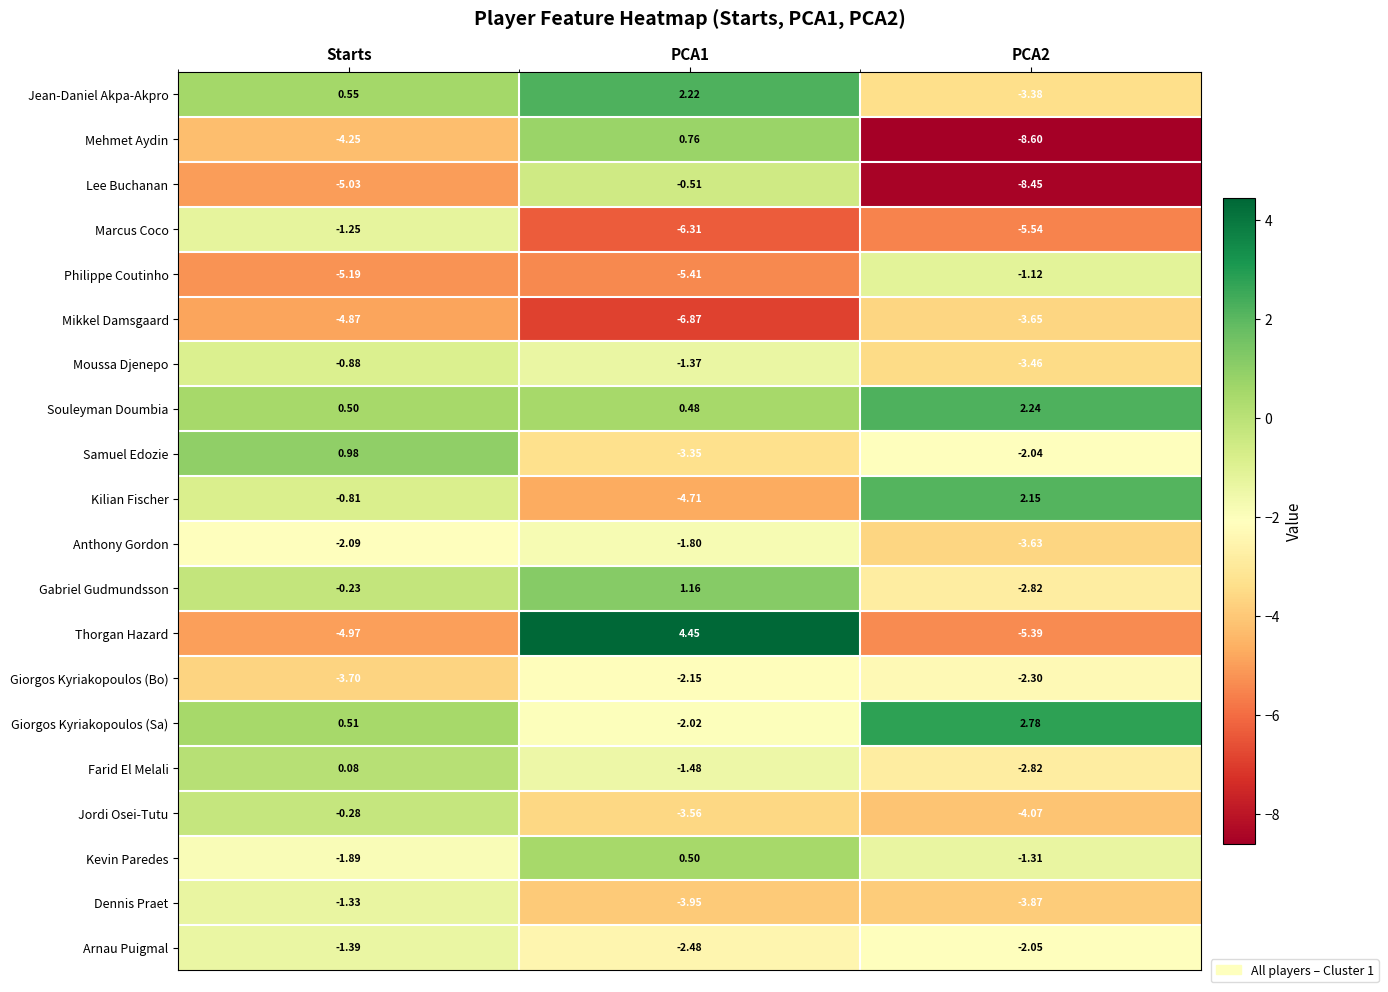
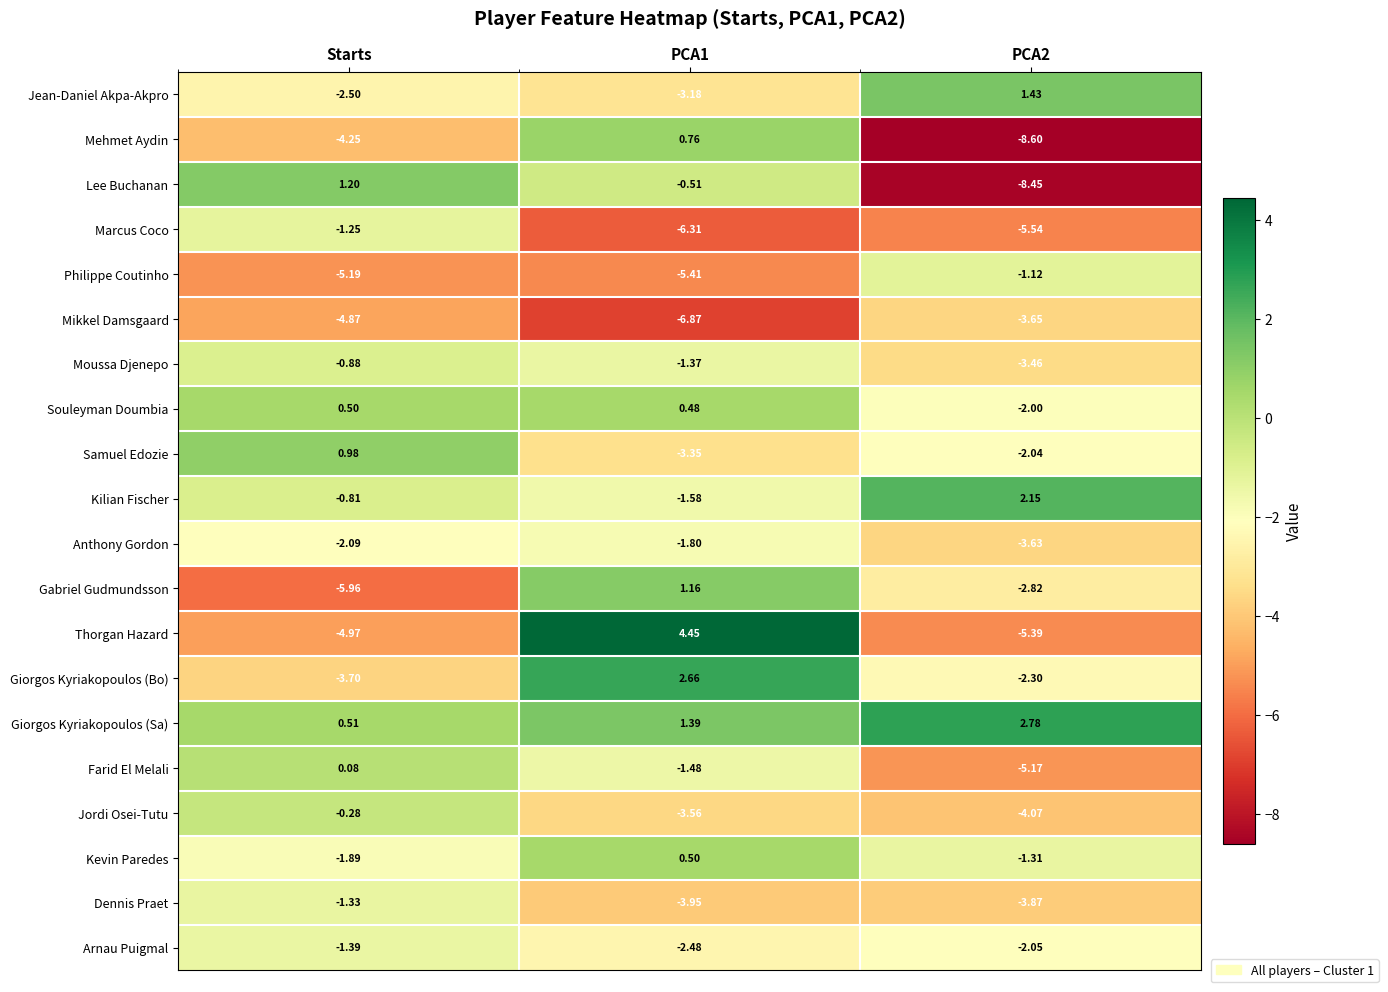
  {
    "Jean-Daniel Akpa-Akpro": {
-     "Starts": 0.55,
-     "PCA1": 2.22,
-     "PCA2": -3.38
+     "Starts": -2.50,
+     "PCA1": -3.18,
+     "PCA2": 1.43
    },
    "Mehmet Aydin": {
      "Starts": -4.25,
      "PCA1": 0.76,
      "PCA2": -8.60
    },
    "Lee Buchanan": {
-     "Starts": -5.03,
+     "Starts": 1.20,
      "PCA1": -0.51,
      "PCA2": -8.45
    },
    "Marcus Coco": {
      "Starts": -1.25,
      "PCA1": -6.31,
      "PCA2": -5.54
    },
    "Philippe Coutinho": {
      "Starts": -5.19,
      "PCA1": -5.41,
      "PCA2": -1.12
    },
    "Mikkel Damsgaard": {
      "Starts": -4.87,
      "PCA1": -6.87,
      "PCA2": -3.65
    },
    "Moussa Djenepo": {
      "Starts": -0.88,
      "PCA1": -1.37,
      "PCA2": -3.46
    },
    "Souleyman Doumbia": {
      "Starts": 0.50,
      "PCA1": 0.48,
-     "PCA2": 2.24
+     "PCA2": -2.00
    },
    "Samuel Edozie": {
      "Starts": 0.98,
      "PCA1": -3.35,
      "PCA2": -2.04
    },
    "Kilian Fischer": {
      "Starts": -0.81,
-     "PCA1": -4.71,
+     "PCA1": -1.58,
      "PCA2": 2.15
    },
    "Anthony Gordon": {
      "Starts": -2.09,
      "PCA1": -1.80,
      "PCA2": -3.63
    },
    "Gabriel Gudmundsson": {
-     "Starts": -0.23,
+     "Starts": -5.96,
      "PCA1": 1.16,
      "PCA2": -2.82
    },
    "Thorgan Hazard": {
      "Starts": -4.97,
      "PCA1": 4.45,
      "PCA2": -5.39
    },
    "Giorgos Kyriakopoulos (Bo)": {
      "Starts": -3.70,
-     "PCA1": -2.15,
+     "PCA1": 2.66,
      "PCA2": -2.30
    },
    "Giorgos Kyriakopoulos (Sa)": {
      "Starts": 0.51,
-     "PCA1": -2.02,
+     "PCA1": 1.39,
      "PCA2": 2.78
    },
    "Farid El Melali": {
      "Starts": 0.08,
      "PCA1": -1.48,
-     "PCA2": -2.82
+     "PCA2": -5.17
    },
    "Jordi Osei-Tutu": {
      "Starts": -0.28,
      "PCA1": -3.56,
      "PCA2": -4.07
    },
    "Kevin Paredes": {
      "Starts": -1.89,
      "PCA1": 0.50,
      "PCA2": -1.31
    },
    "Dennis Praet": {
      "Starts": -1.33,
      "PCA1": -3.95,
      "PCA2": -3.87
    },
    "Arnau Puigmal": {
      "Starts": -1.39,
      "PCA1": -2.48,
      "PCA2": -2.05
    }
  }
